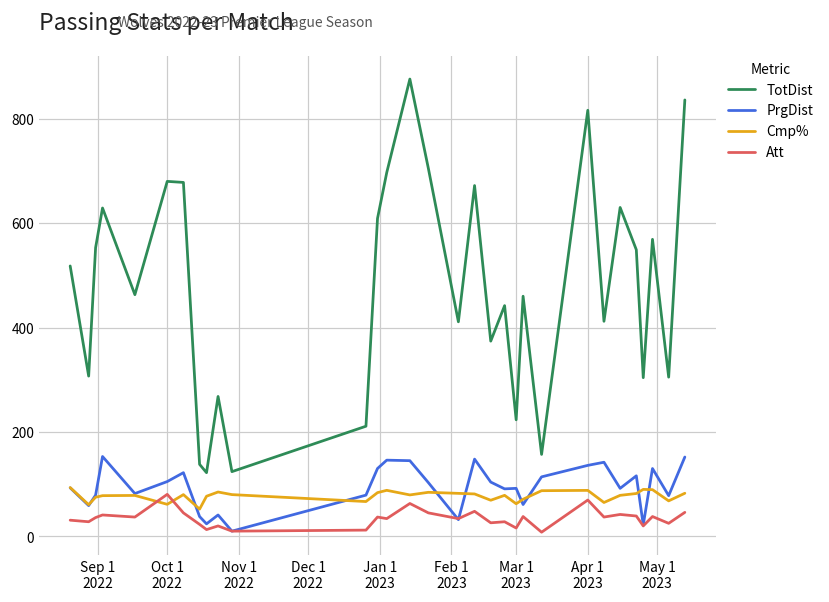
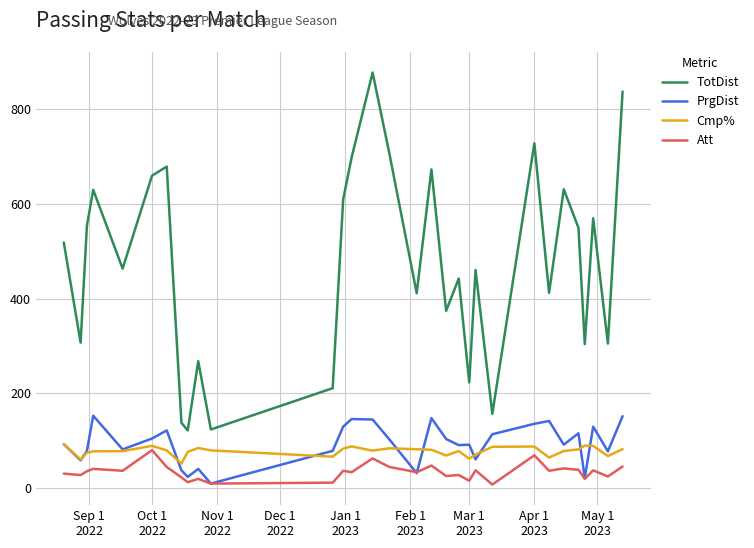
  {
    "TotDist": {
-     "Oct 1 2022": 680,
+     "Oct 1 2022": 660,
      "Mar 1 2023": 220,
-     "Apr 1 2023": 820
+     "Apr 1 2023": 730
    },
    "PrgDist": {
      "Oct 1 2022": 110,
      "Mar 1 2023": 90,
      "Apr 1 2023": 140
    },
    "Cmp%": {
-     "Oct 1 2022": 60,
+     "Oct 1 2022": 90,
      "Mar 1 2023": 60,
      "Apr 1 2023": 90
    },
    "Att": {
      "Oct 1 2022": 80,
      "Mar 1 2023": 20,
      "Apr 1 2023": 70
    }
  }
